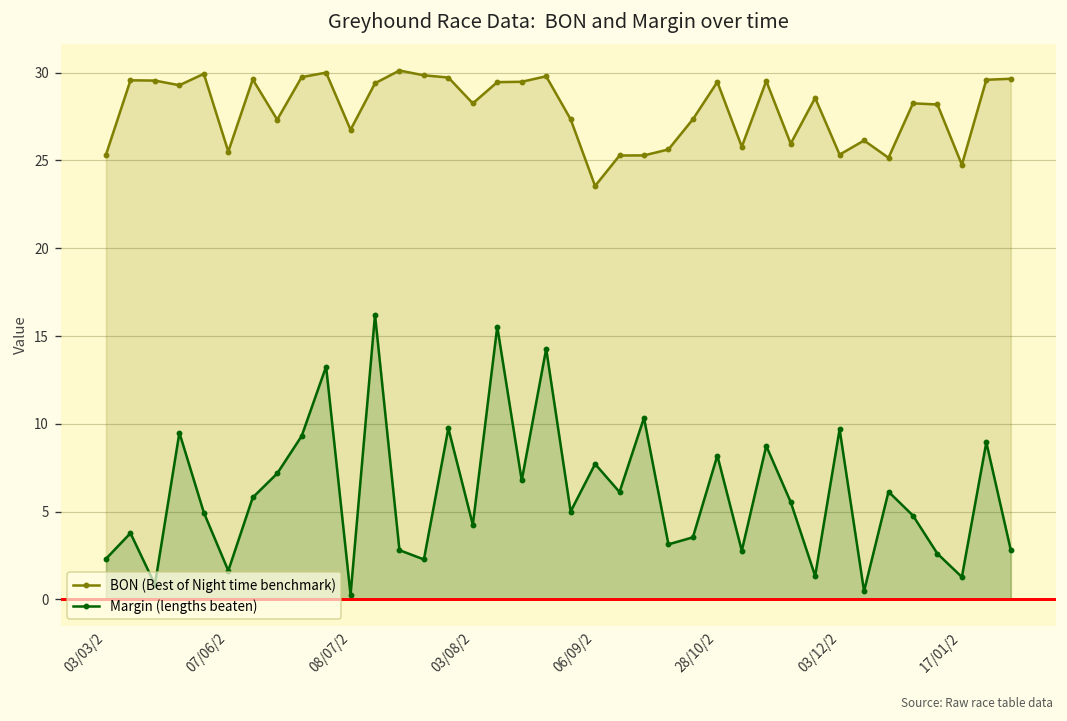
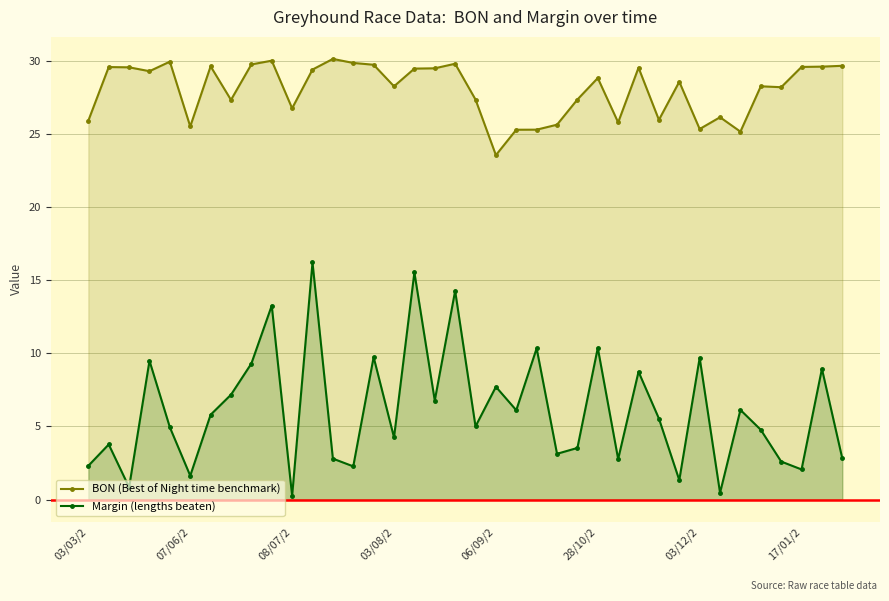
  {
    "BON (Best of Night time benchmark)": {
-     "03/03/2": 25.3,
+     "03/03/2": 25.9,
      "07/06/2": 25.5,
      "08/07/2": 26.8,
      "03/08/2": 28.3,
      "06/09/2": 23.5,
-     "28/10/2": 29.5,
+     "28/10/2": 28.8,
      "03/12/2": 25.3,
-     "17/01/2": 24.8
+     "17/01/2": 29.6
    },
    "Margin (lengths beaten)": {
      "03/03/2": 2.3,
      "07/06/2": 1.6,
      "08/07/2": 0.3,
      "03/08/2": 4.3,
      "06/09/2": 7.7,
-     "28/10/2": 8.2,
+     "28/10/2": 10.4,
      "03/12/2": 9.7,
-     "17/01/2": 1.3
+     "17/01/2": 2.1
    }
  }
